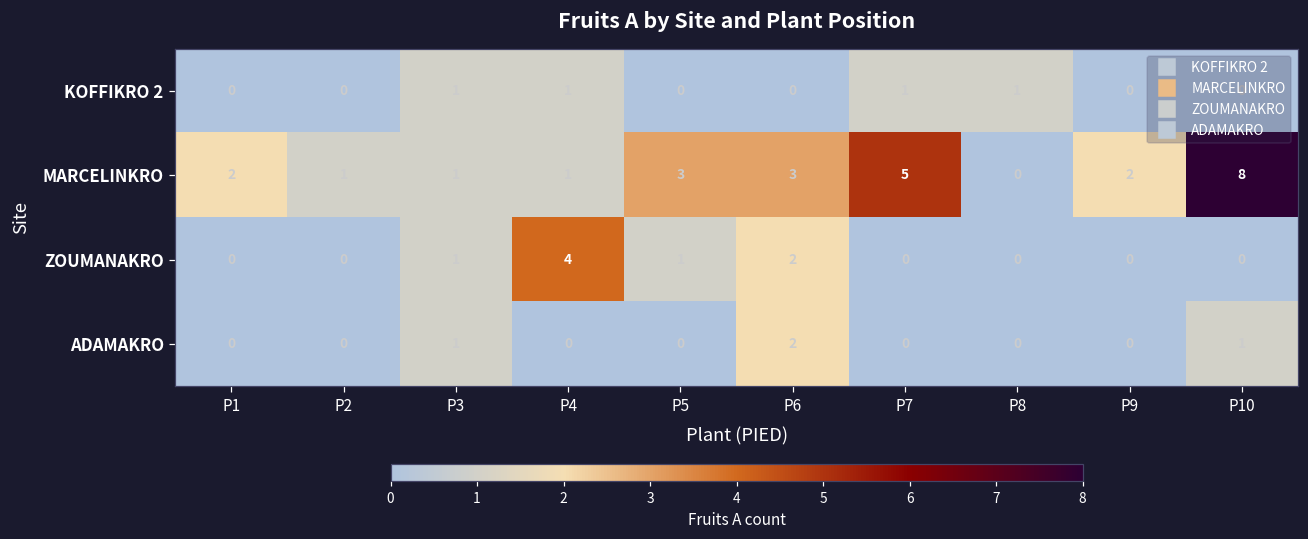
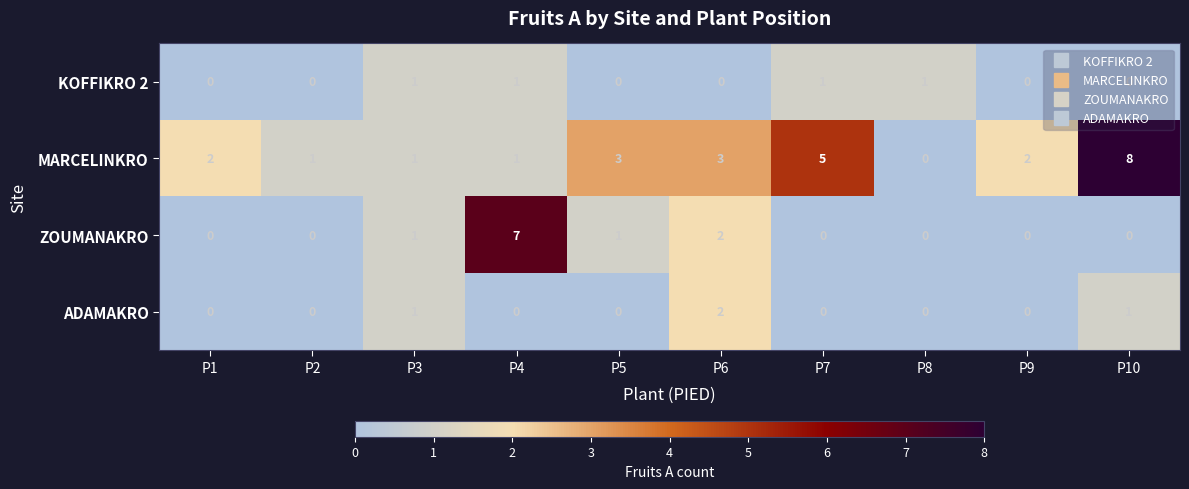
  {
    "MARCELINKRO": {
      "P5": 3,
      "P6": 3,
      "P7": 5,
      "P10": 8
    },
    "ZOUMANAKRO": {
-     "P4": 4
+     "P4": 7
    }
  }
